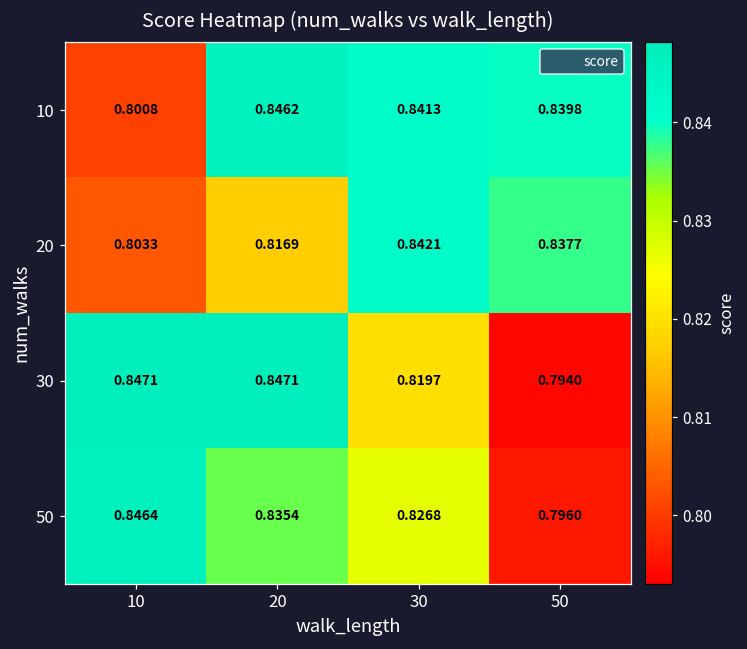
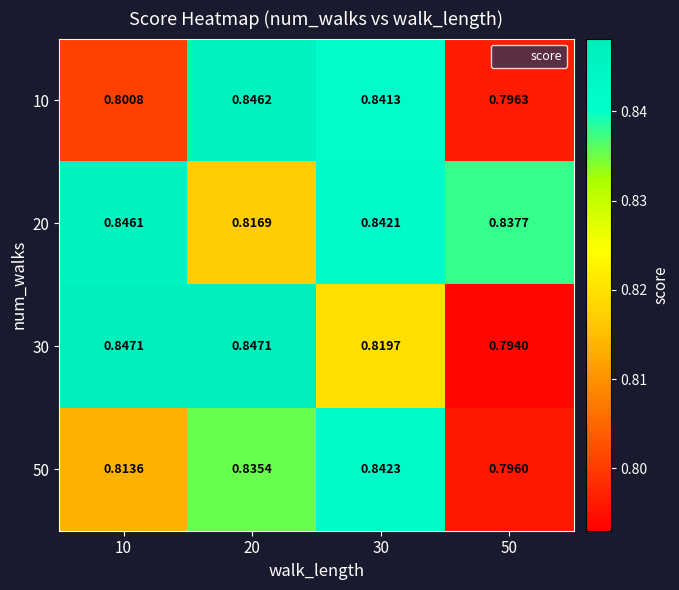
  {
    "10": {
      "10": 0.8008,
      "20": 0.8462,
      "30": 0.8413,
-     "50": 0.8398
+     "50": 0.7963
    },
    "20": {
-     "10": 0.8033,
+     "10": 0.8461,
      "20": 0.8169,
      "30": 0.8421,
      "50": 0.8377
    },
    "30": {
      "10": 0.8471,
      "20": 0.8471,
      "30": 0.8197,
      "50": 0.7940
    },
    "50": {
-     "10": 0.8464,
+     "10": 0.8136,
      "20": 0.8354,
-     "30": 0.8268,
+     "30": 0.8423,
      "50": 0.7960
    }
  }
